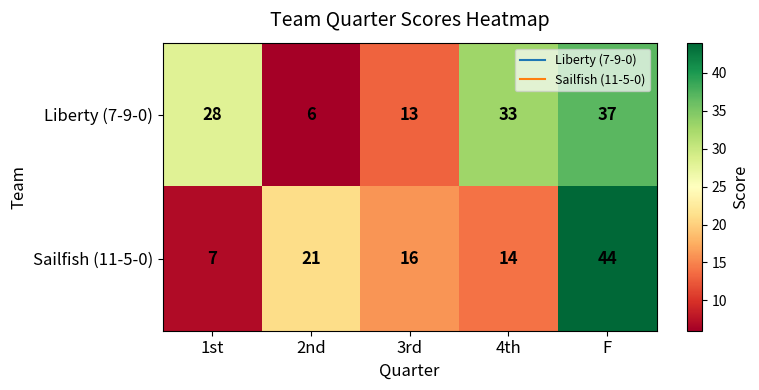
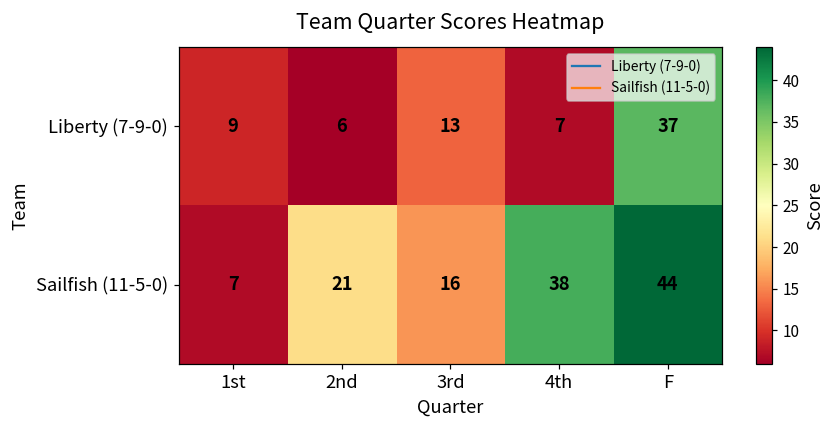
  {
    "Liberty (7-9-0)": {
-     "1st": 28,
+     "1st": 9,
      "2nd": 6,
      "3rd": 13,
-     "4th": 33,
+     "4th": 7,
      "F": 37
    },
    "Sailfish (11-5-0)": {
      "1st": 7,
      "2nd": 21,
      "3rd": 16,
-     "4th": 14,
+     "4th": 38,
      "F": 44
    }
  }
